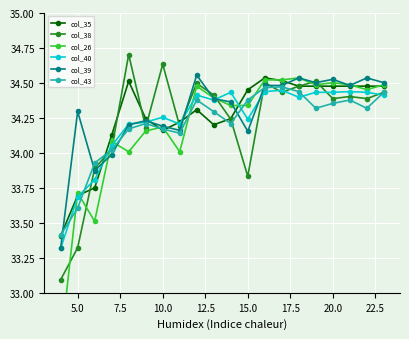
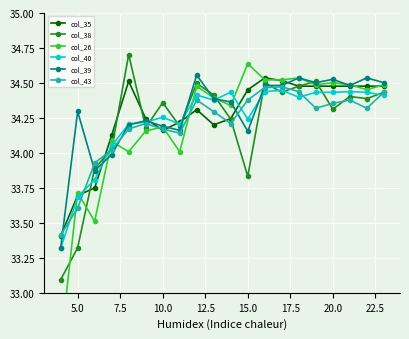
  {
    "col_35": {
      "15.0": 34.45,
      "20.0": 34.48
    },
    "col_38": {
      "5.0": 33.32,
-     "10.0": 34.63,
+     "10.0": 34.36,
      "15.0": 33.83,
-     "20.0": 34.39
+     "20.0": 34.31
    },
    "col_26": {
      "5.0": 33.72,
-     "15.0": 34.34,
+     "15.0": 34.64,
      "20.0": 34.50
    },
    "col_39": {
      "5.0": 34.30,
      "15.0": 34.16,
      "20.0": 34.53
    }
  }
